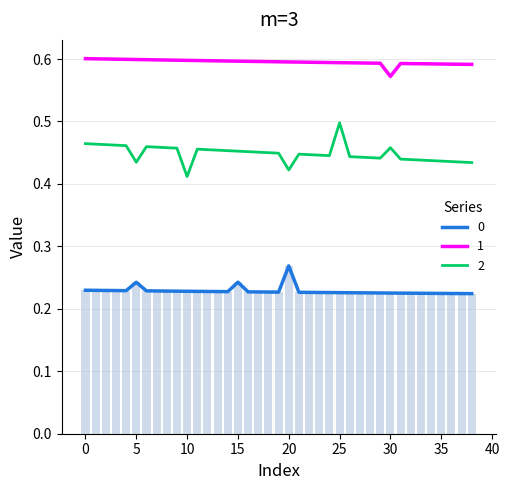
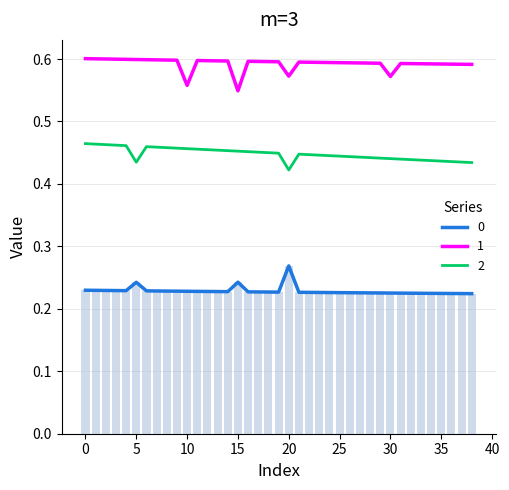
  {
    "0": {
      "0": 0.23,
      "5": 0.24,
      "10": 0.23,
      "15": 0.24,
      "20": 0.27,
      "25": 0.23,
      "30": 0.23,
      "35": 0.22
    },
    "1": {
      "0": 0.60,
      "5": 0.60,
-     "10": 0.60,
-     "15": 0.60,
-     "20": 0.60,
+     "10": 0.56,
+     "15": 0.55,
+     "20": 0.57,
      "25": 0.59,
      "30": 0.57,
      "35": 0.59
    },
    "2": {
      "0": 0.46,
      "5": 0.43,
-     "10": 0.41,
+     "10": 0.46,
      "15": 0.45,
      "20": 0.42,
-     "25": 0.50,
-     "30": 0.46,
+     "25": 0.44,
+     "30": 0.44,
      "35": 0.44
    }
  }
